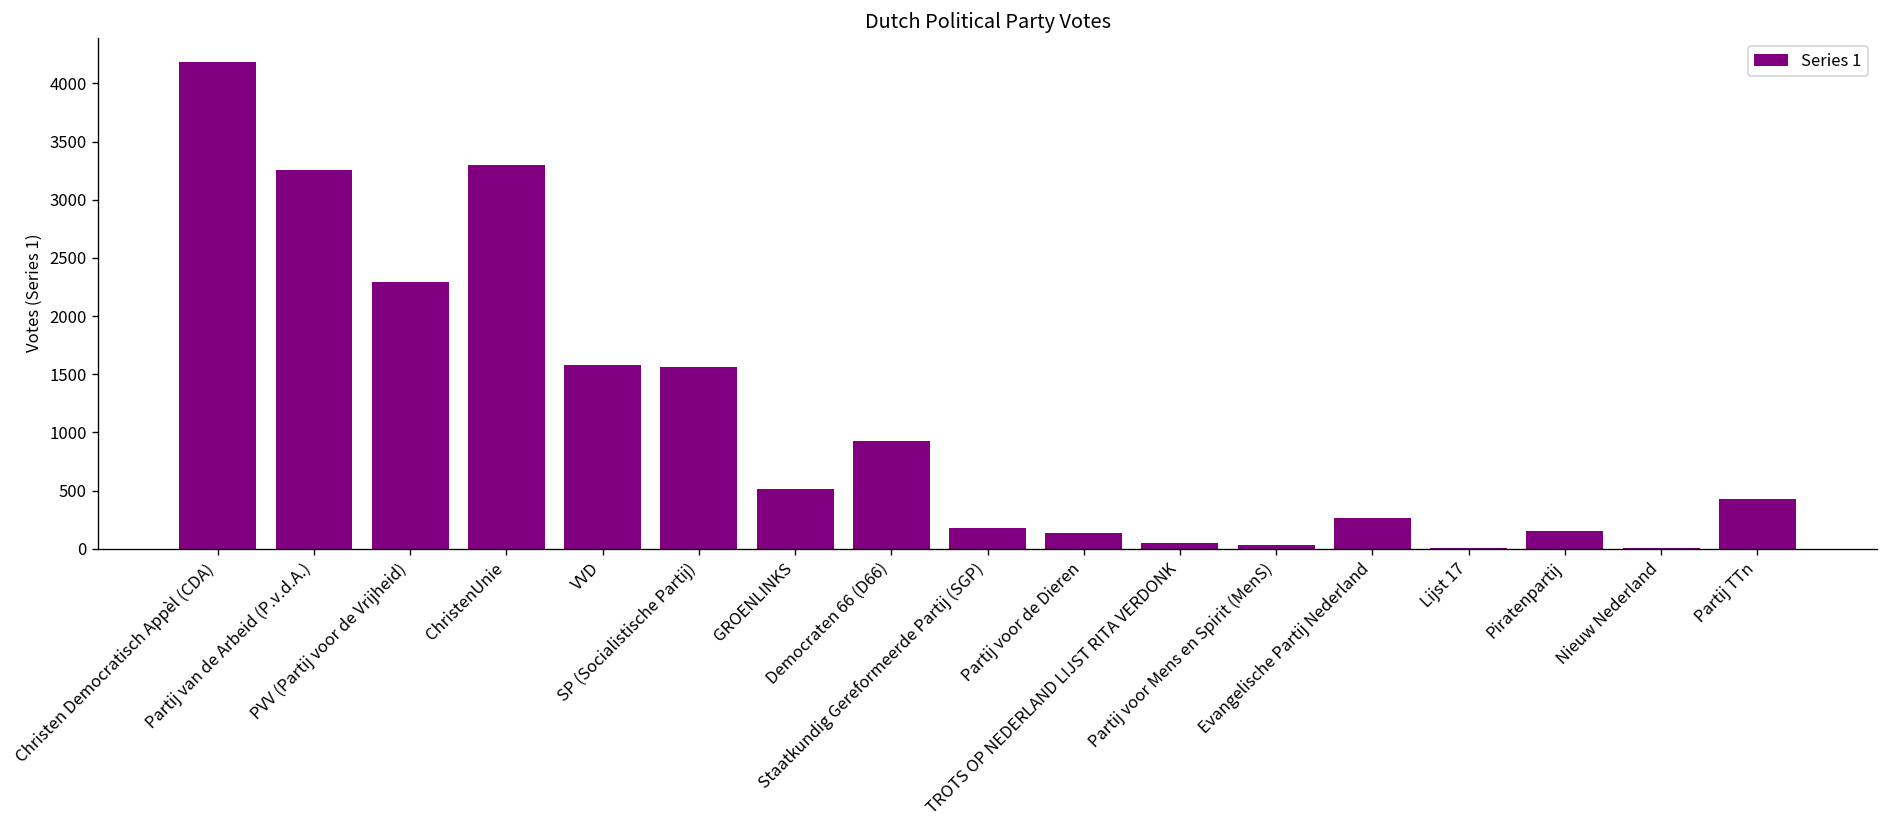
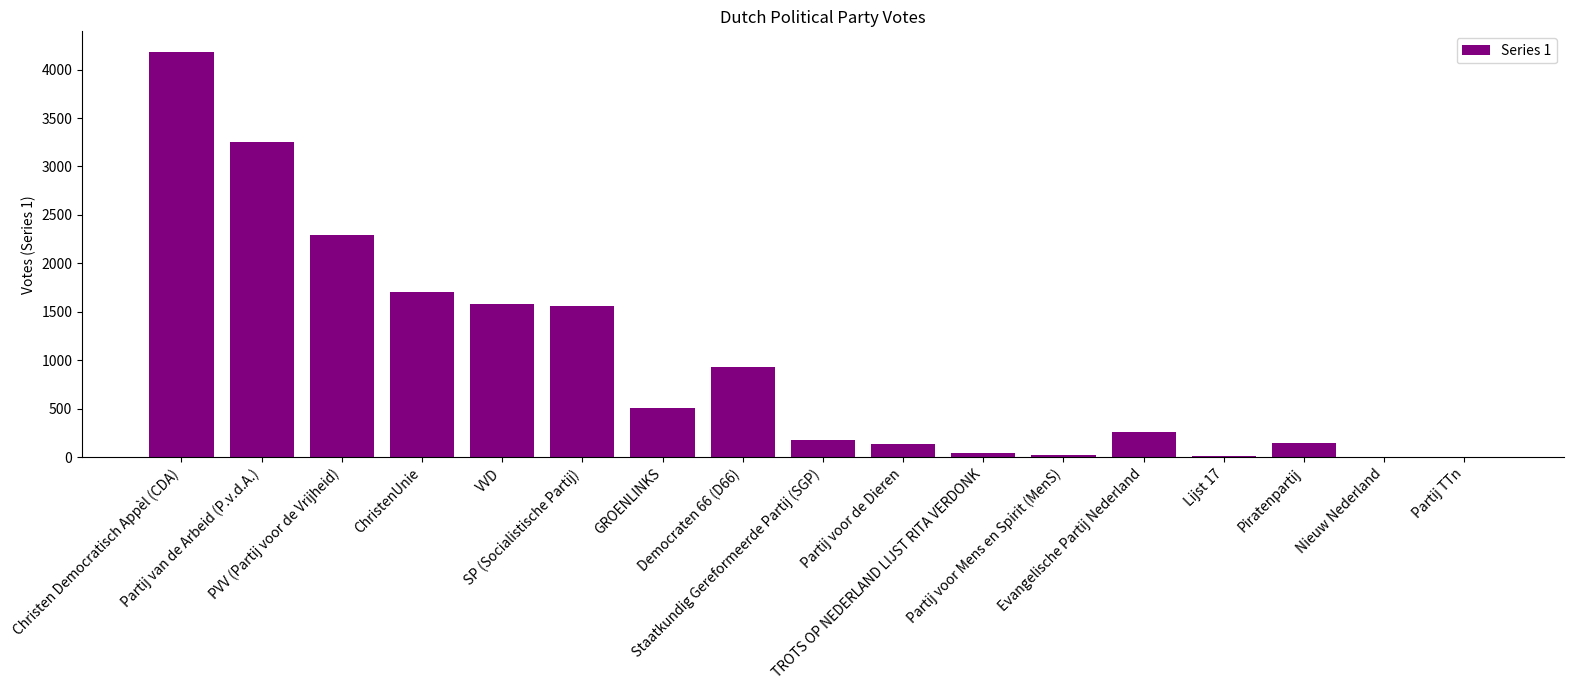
  {
    "Christen Democratisch Appèl (CDA)": 4200,
    "Partij van de Arbeid (P.v.d.A.)": 3300,
    "PVV (Partij voor de Vrijheid)": 2300,
-   "ChristenUnie": 3300,
+   "ChristenUnie": 1700,
    "VVD": 1600,
    "SP (Socialistische Partij)": 1600,
    "GROENLINKS": 500,
    "Democraten 66 (D66)": 900,
    "Staatkundig Gereformeerde Partij (SGP)": 200,
    "Partij voor de Dieren": 100,
    "TROTS OP NEDERLAND LIJST RITA VERDONK": 0,
    "Partij voor Mens en Spirit (MenS)": 0,
    "Evangelische Partij Nederland": 300,
    "Piratenpartij": 200,
-   "Partij TTn": 400
+   "Partij TTn": 0
  }
